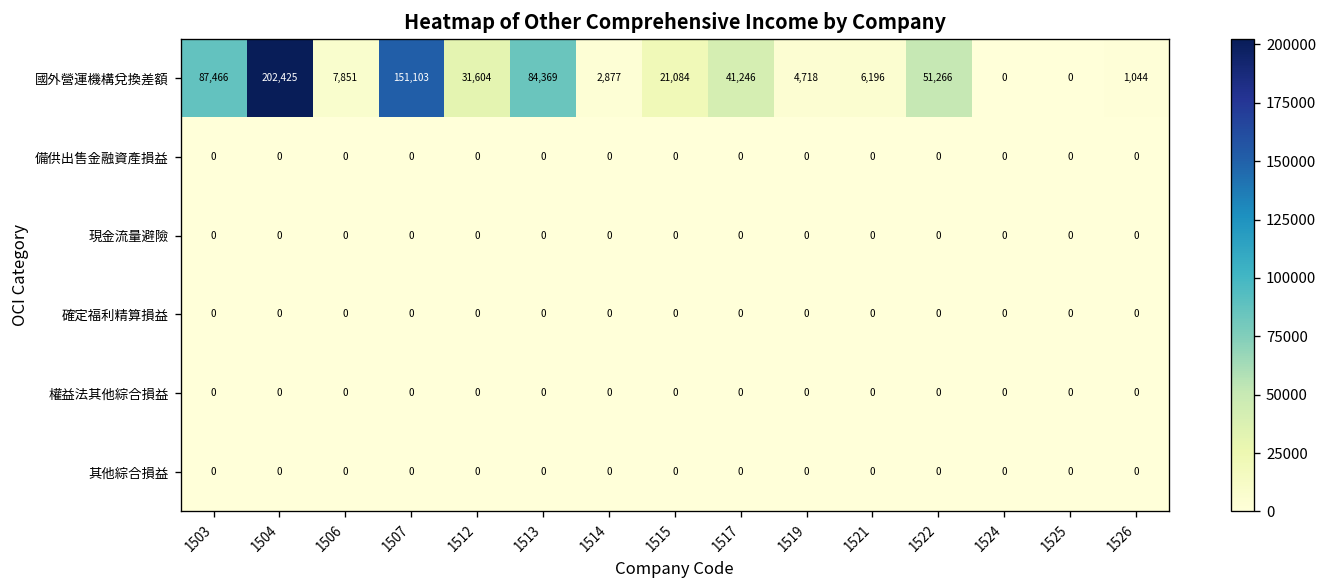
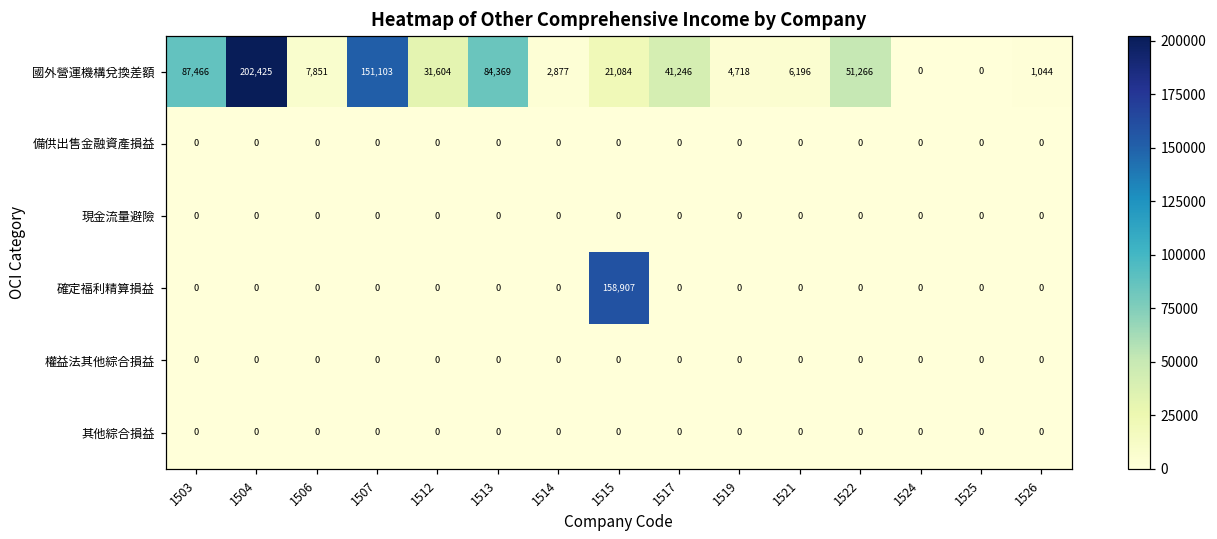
  {
    "國外營運機構兌換差額": {
      "1503": "87,466",
      "1504": "202,425",
      "1506": "7,851",
      "1507": "151,103",
      "1512": "31,604",
      "1513": "84,369",
      "1514": "2,877",
      "1515": "21,084",
      "1517": "41,246",
      "1519": "4,718",
      "1521": "6,196",
      "1522": "51,266",
      "1524": "0",
      "1525": "0",
      "1526": "1,044"
    },
    "備供出售金融資產損益": {
      "1503": "0",
      "1504": "0",
      "1506": "0",
      "1507": "0",
      "1512": "0",
      "1513": "0",
      "1514": "0",
      "1515": "0",
      "1517": "0",
      "1519": "0",
      "1521": "0",
      "1522": "0",
      "1524": "0",
      "1525": "0",
      "1526": "0"
    },
    "現金流量避險": {
      "1503": "0",
      "1504": "0",
      "1506": "0",
      "1507": "0",
      "1512": "0",
      "1513": "0",
      "1514": "0",
      "1515": "0",
      "1517": "0",
      "1519": "0",
      "1521": "0",
      "1522": "0",
      "1524": "0",
      "1525": "0",
      "1526": "0"
    },
    "確定福利精算損益": {
      "1503": "0",
      "1504": "0",
      "1506": "0",
      "1507": "0",
      "1512": "0",
      "1513": "0",
      "1514": "0",
-     "1515": "0",
+     "1515": "158,907",
      "1517": "0",
      "1519": "0",
      "1521": "0",
      "1522": "0",
      "1524": "0",
      "1525": "0",
      "1526": "0"
    },
    "權益法其他綜合損益": {
      "1503": "0",
      "1504": "0",
      "1506": "0",
      "1507": "0",
      "1512": "0",
      "1513": "0",
      "1514": "0",
      "1515": "0",
      "1517": "0",
      "1519": "0",
      "1521": "0",
      "1522": "0",
      "1524": "0",
      "1525": "0",
      "1526": "0"
    },
    "其他綜合損益": {
      "1503": "0",
      "1504": "0",
      "1506": "0",
      "1507": "0",
      "1512": "0",
      "1513": "0",
      "1514": "0",
      "1515": "0",
      "1517": "0",
      "1519": "0",
      "1521": "0",
      "1522": "0",
      "1524": "0",
      "1525": "0",
      "1526": "0"
    }
  }
